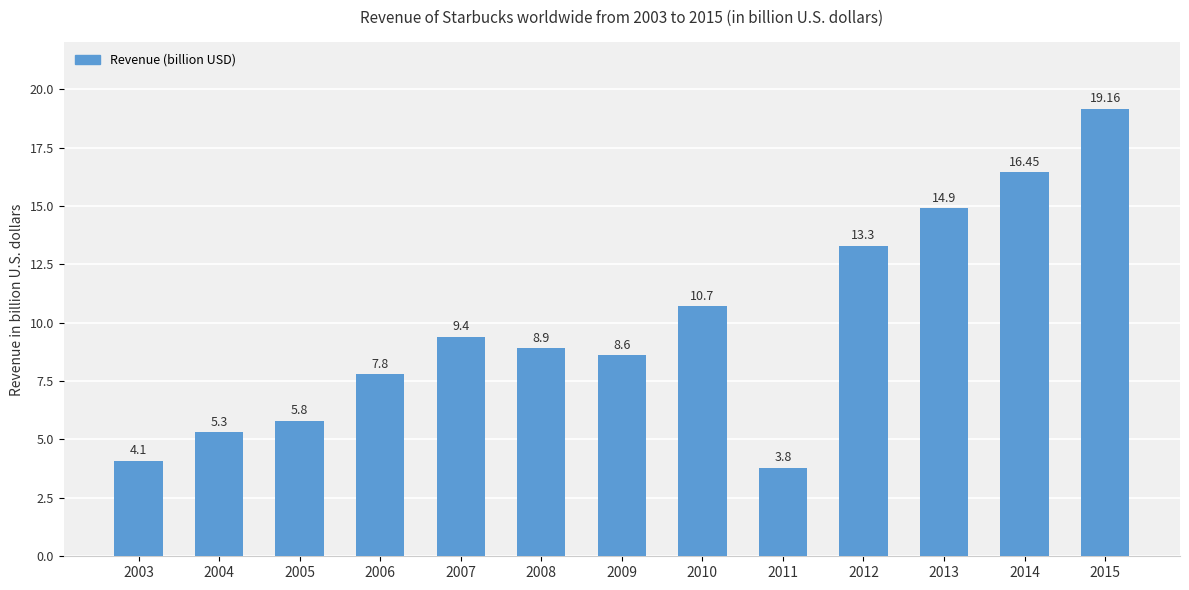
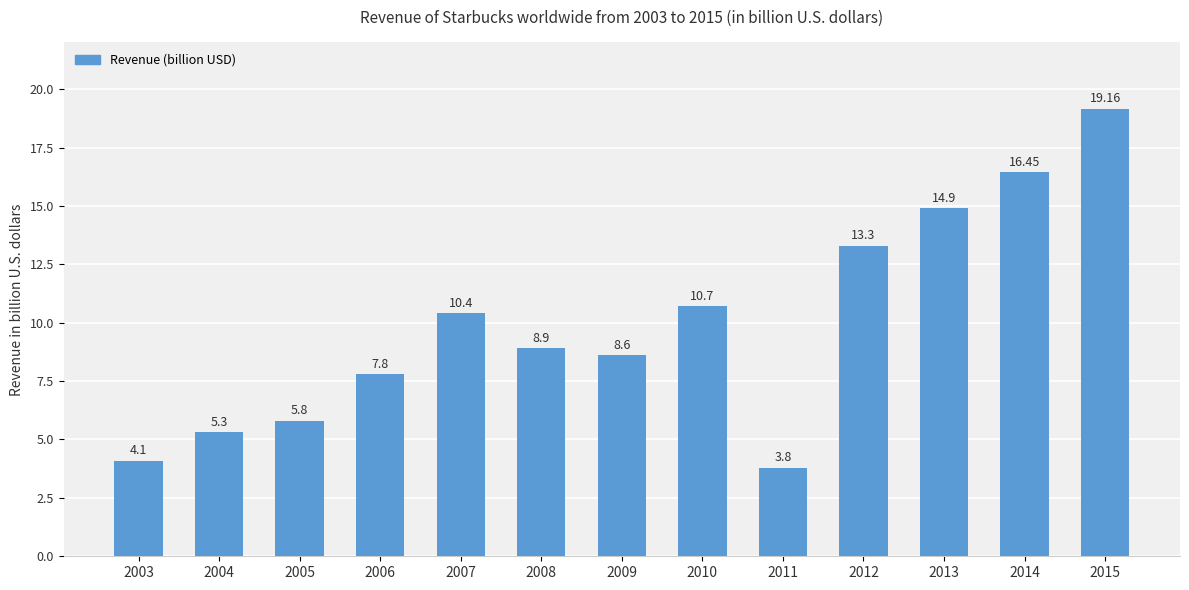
  {
    "2003": 4.1,
    "2004": 5.3,
    "2005": 5.8,
    "2006": 7.8,
-   "2007": 9.4,
+   "2007": 10.4,
    "2008": 8.9,
    "2009": 8.6,
    "2010": 10.7,
    "2011": 3.8,
    "2012": 13.3,
    "2013": 14.9,
    "2014": 16.45,
    "2015": 19.16
  }
